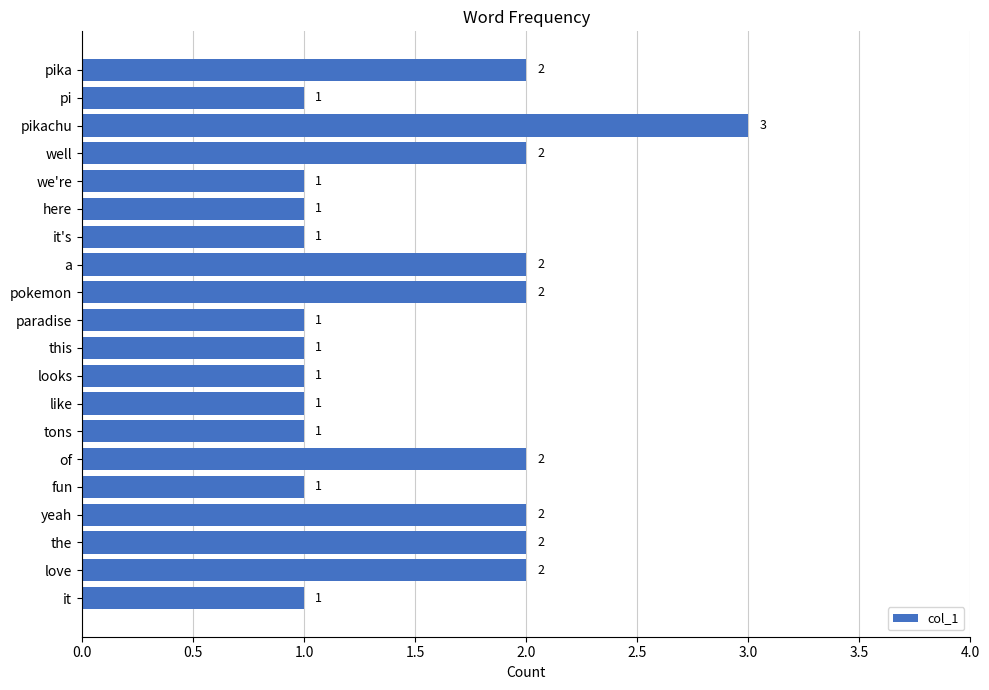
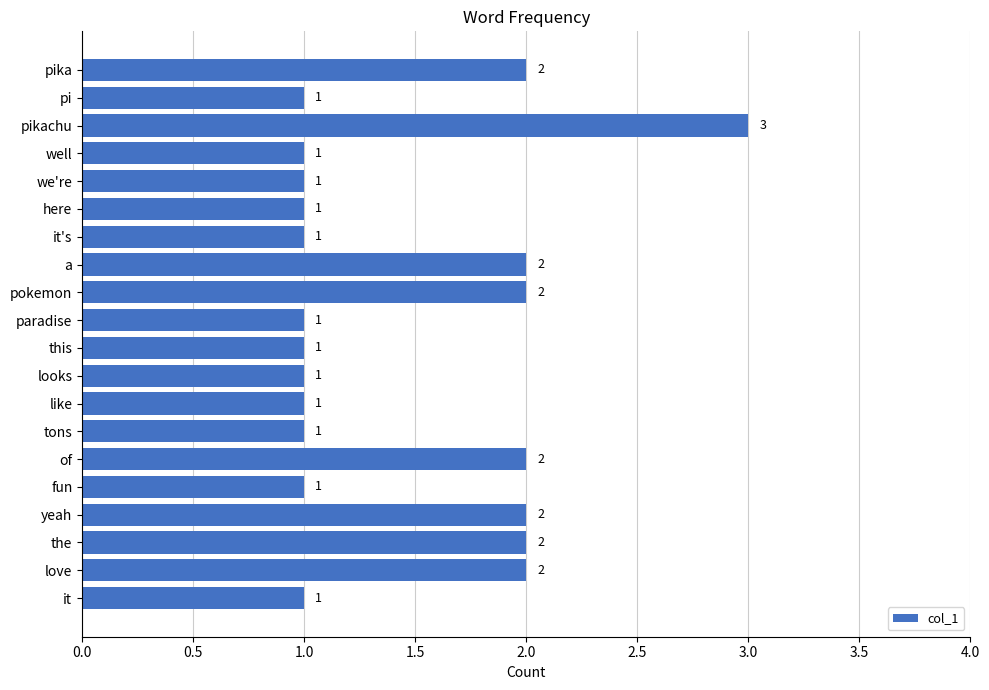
  {
    "pika": 2,
    "pi": 1,
    "pikachu": 3,
-   "well": 2,
+   "well": 1,
    "we're": 1,
    "here": 1,
    "it's": 1,
    "a": 2,
    "pokemon": 2,
    "paradise": 1,
    "this": 1,
    "looks": 1,
    "like": 1,
    "tons": 1,
    "of": 2,
    "fun": 1,
    "yeah": 2,
    "the": 2,
    "love": 2,
    "it": 1
  }
